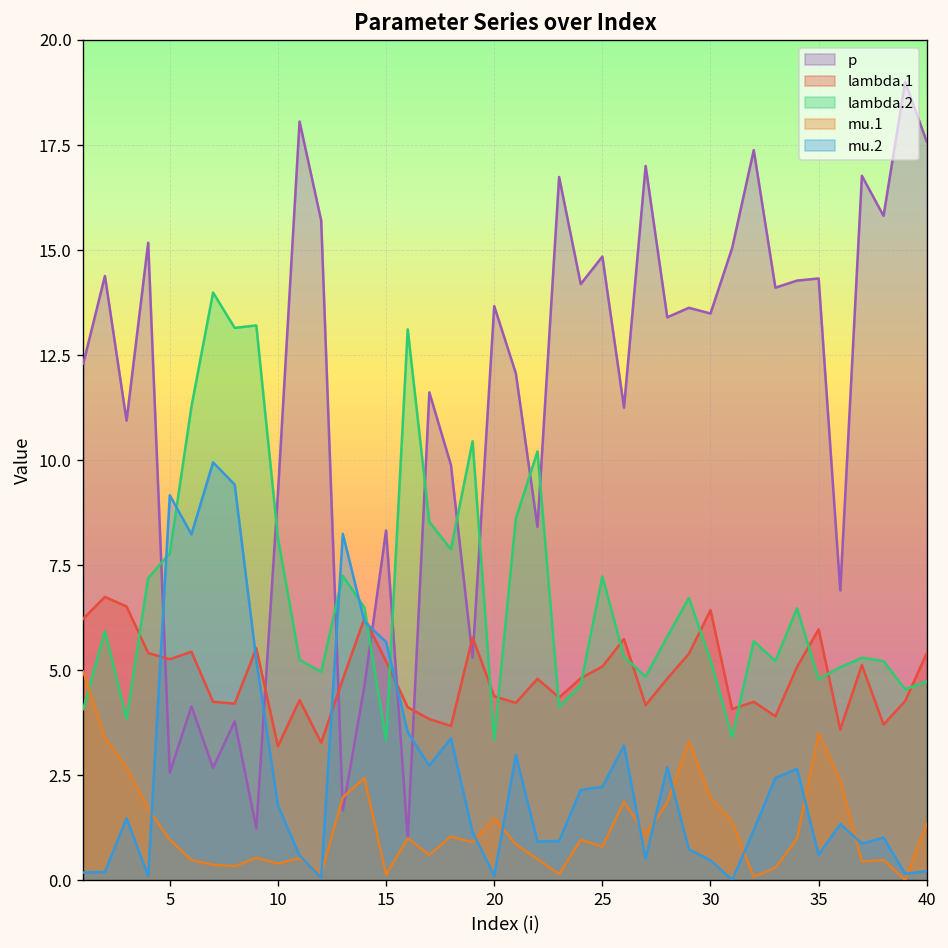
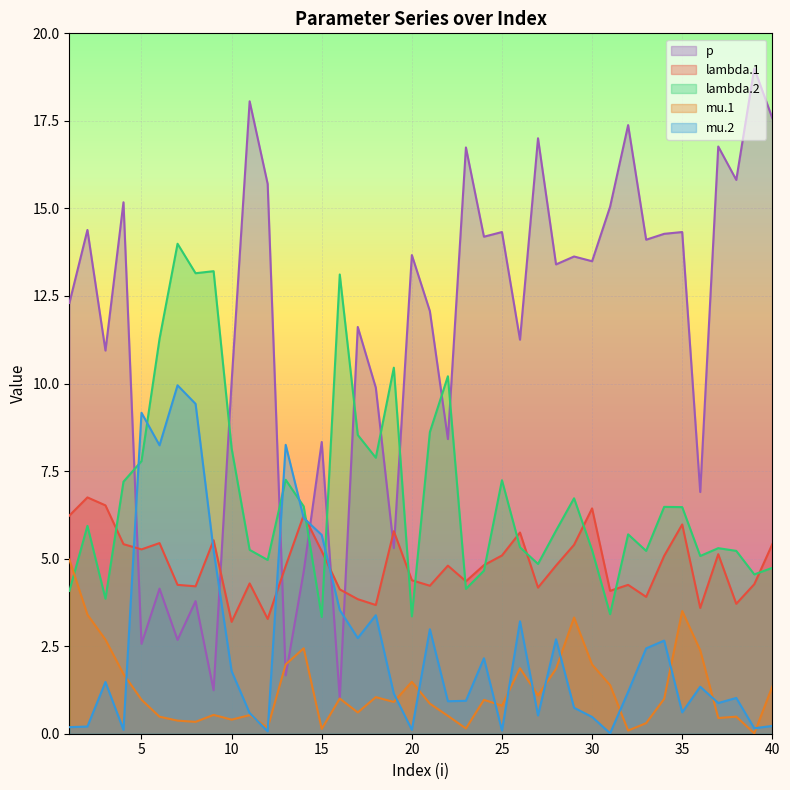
  {
    "p": {
      "5": 2.6,
-     "10": 9.2,
+     "10": 10.0,
      "15": 8.3,
      "20": 13.7,
-     "25": 14.8,
+     "25": 14.3,
      "30": 13.5,
      "35": 14.3,
      "40": 17.6
    },
    "lambda.2": {
      "5": 7.8,
      "10": 8.1,
      "15": 3.3,
      "20": 3.4,
      "25": 7.2,
      "30": 5.2,
-     "35": 4.8,
+     "35": 6.5,
      "40": 4.7
    },
    "mu.2": {
      "5": 9.2,
      "10": 1.8,
      "15": 5.7,
      "20": 0.1,
-     "25": 2.2,
+     "25": 0.1,
      "30": 0.5,
      "35": 0.6,
      "40": 0.2
    }
  }
